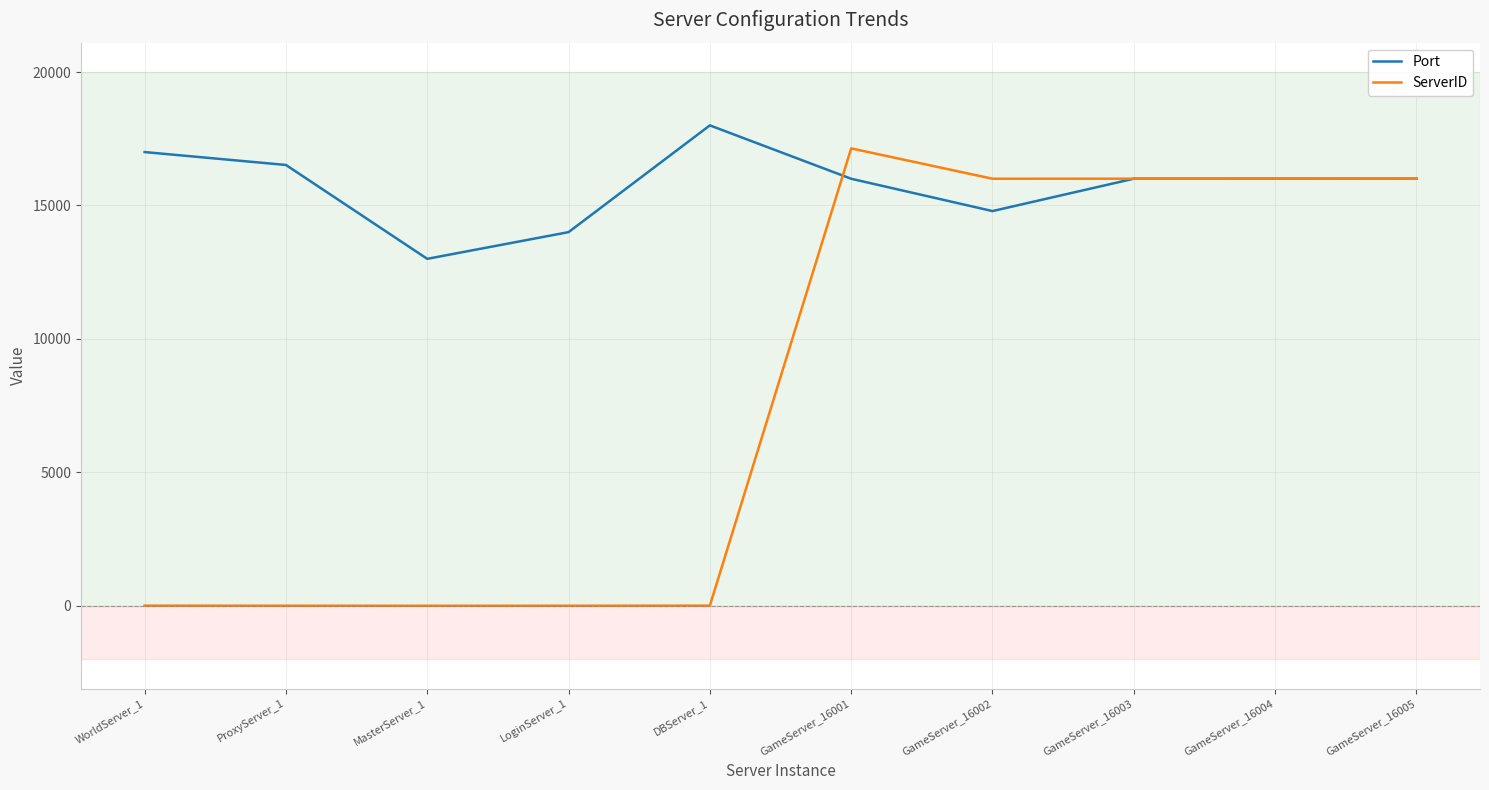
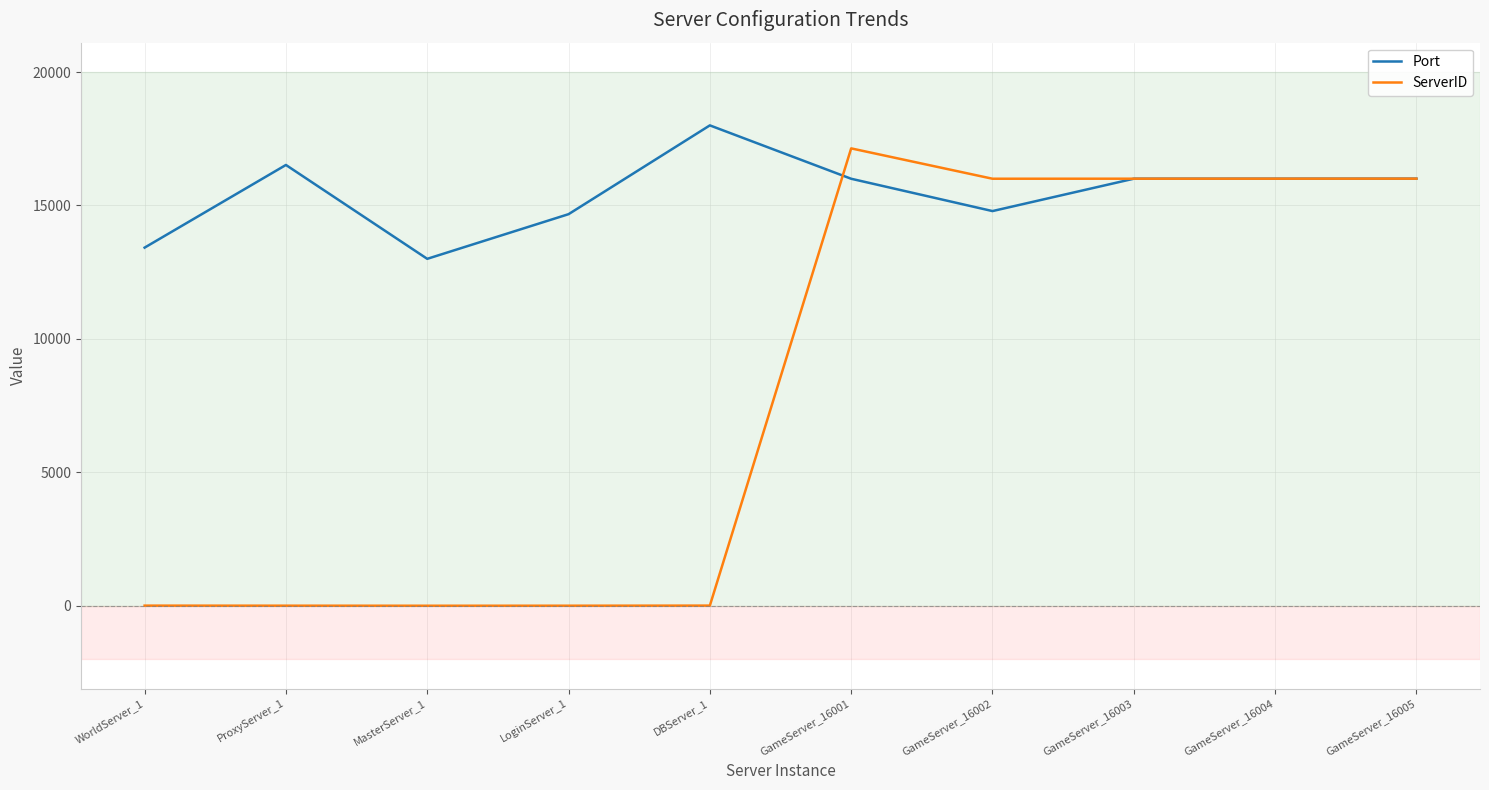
  {
    "Port": {
-     "WorldServer_1": 17000,
+     "WorldServer_1": 13400,
      "ProxyServer_1": 16500,
      "MasterServer_1": 13000,
-     "LoginServer_1": 14000,
+     "LoginServer_1": 14700,
      "DBServer_1": 18000,
      "GameServer_16001": 16000,
      "GameServer_16002": 14800
    },
    "ServerID": {
      "WorldServer_1": 0,
      "ProxyServer_1": 0,
      "MasterServer_1": 0,
      "LoginServer_1": 0,
      "DBServer_1": 0,
      "GameServer_16001": 17100,
      "GameServer_16002": 16000
    }
  }
